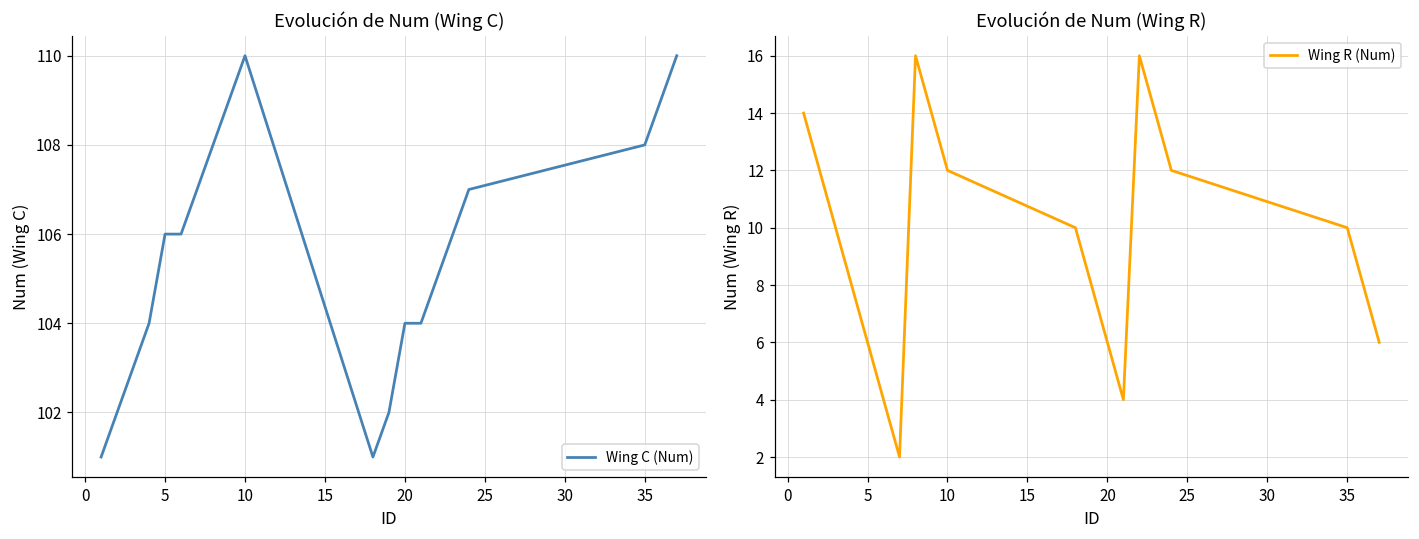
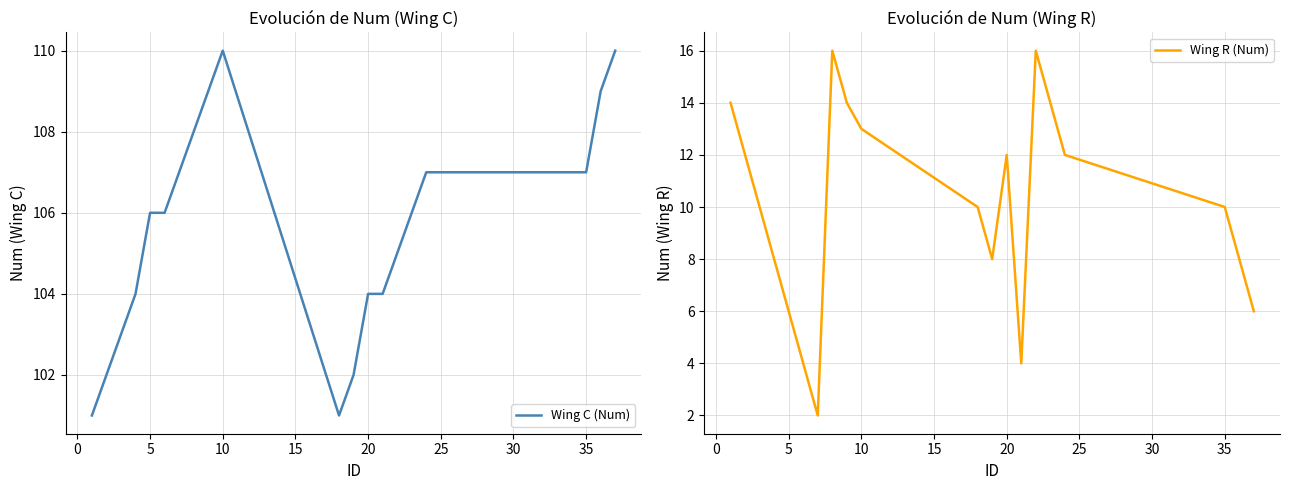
  {
    "Evolución de Num (Wing C)": {
      "5": 106,
      "10": 110,
      "20": 104,
-     "35": 108
+     "35": 107
    },
    "Evolución de Num (Wing R)": {
      "5": 6,
-     "10": 12,
-     "20": 6,
+     "10": 13,
+     "20": 12,
      "35": 10
    }
  }
